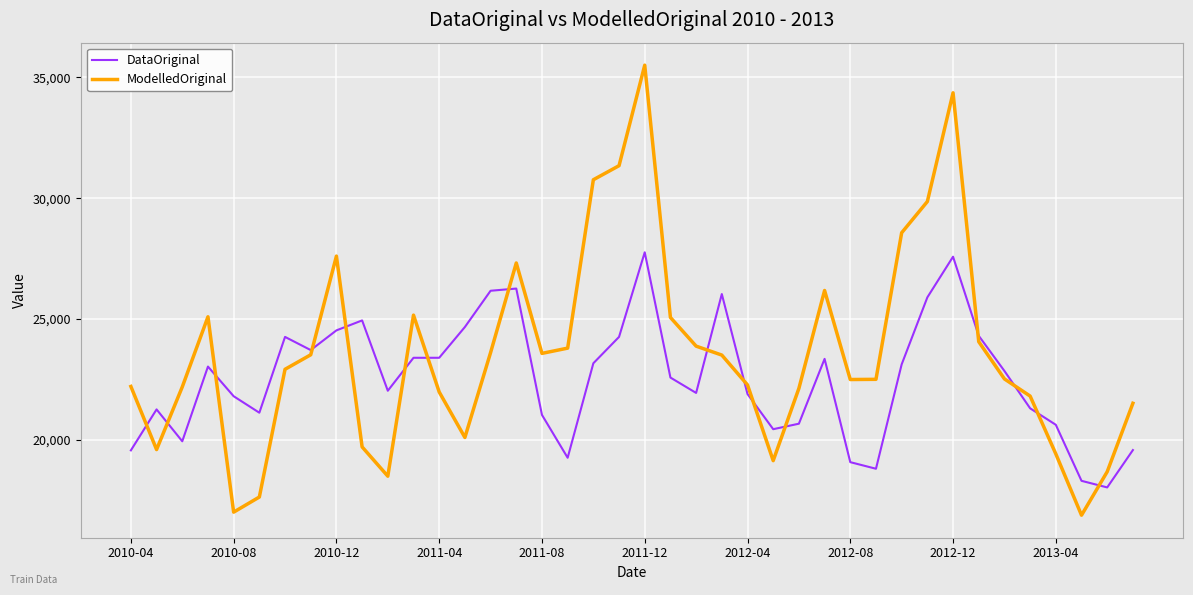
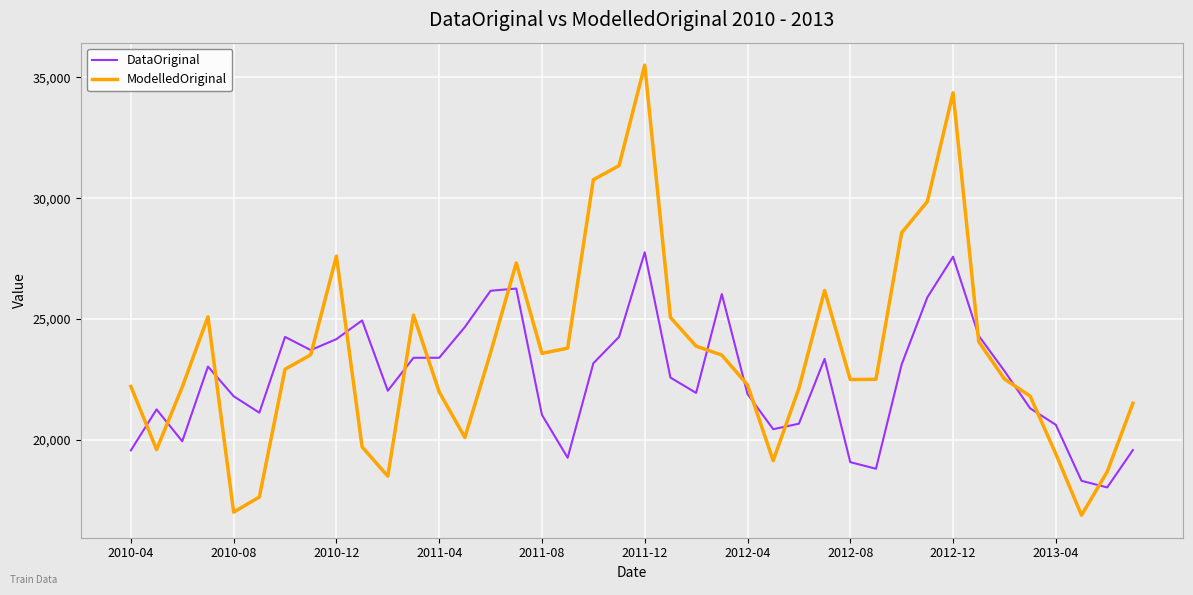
  {
    "DataOriginal": {
      "2010-04": "19,600",
      "2010-08": "21,800",
-     "2010-12": "24,500",
+     "2010-12": "24,200",
      "2011-04": "23,400",
      "2011-08": "21,000",
      "2011-12": "27,800",
      "2012-04": "21,900",
      "2012-08": "19,100",
      "2012-12": "27,600",
      "2013-04": "20,600"
    },
    "ModelledOriginal": {
      "2010-04": "22,200",
      "2010-08": "17,000",
      "2010-12": "27,600",
      "2011-04": "22,000",
      "2011-08": "23,600",
      "2011-12": "35,500",
      "2012-04": "22,300",
      "2012-08": "22,500",
      "2012-12": "34,400",
      "2013-04": "19,400"
    }
  }
